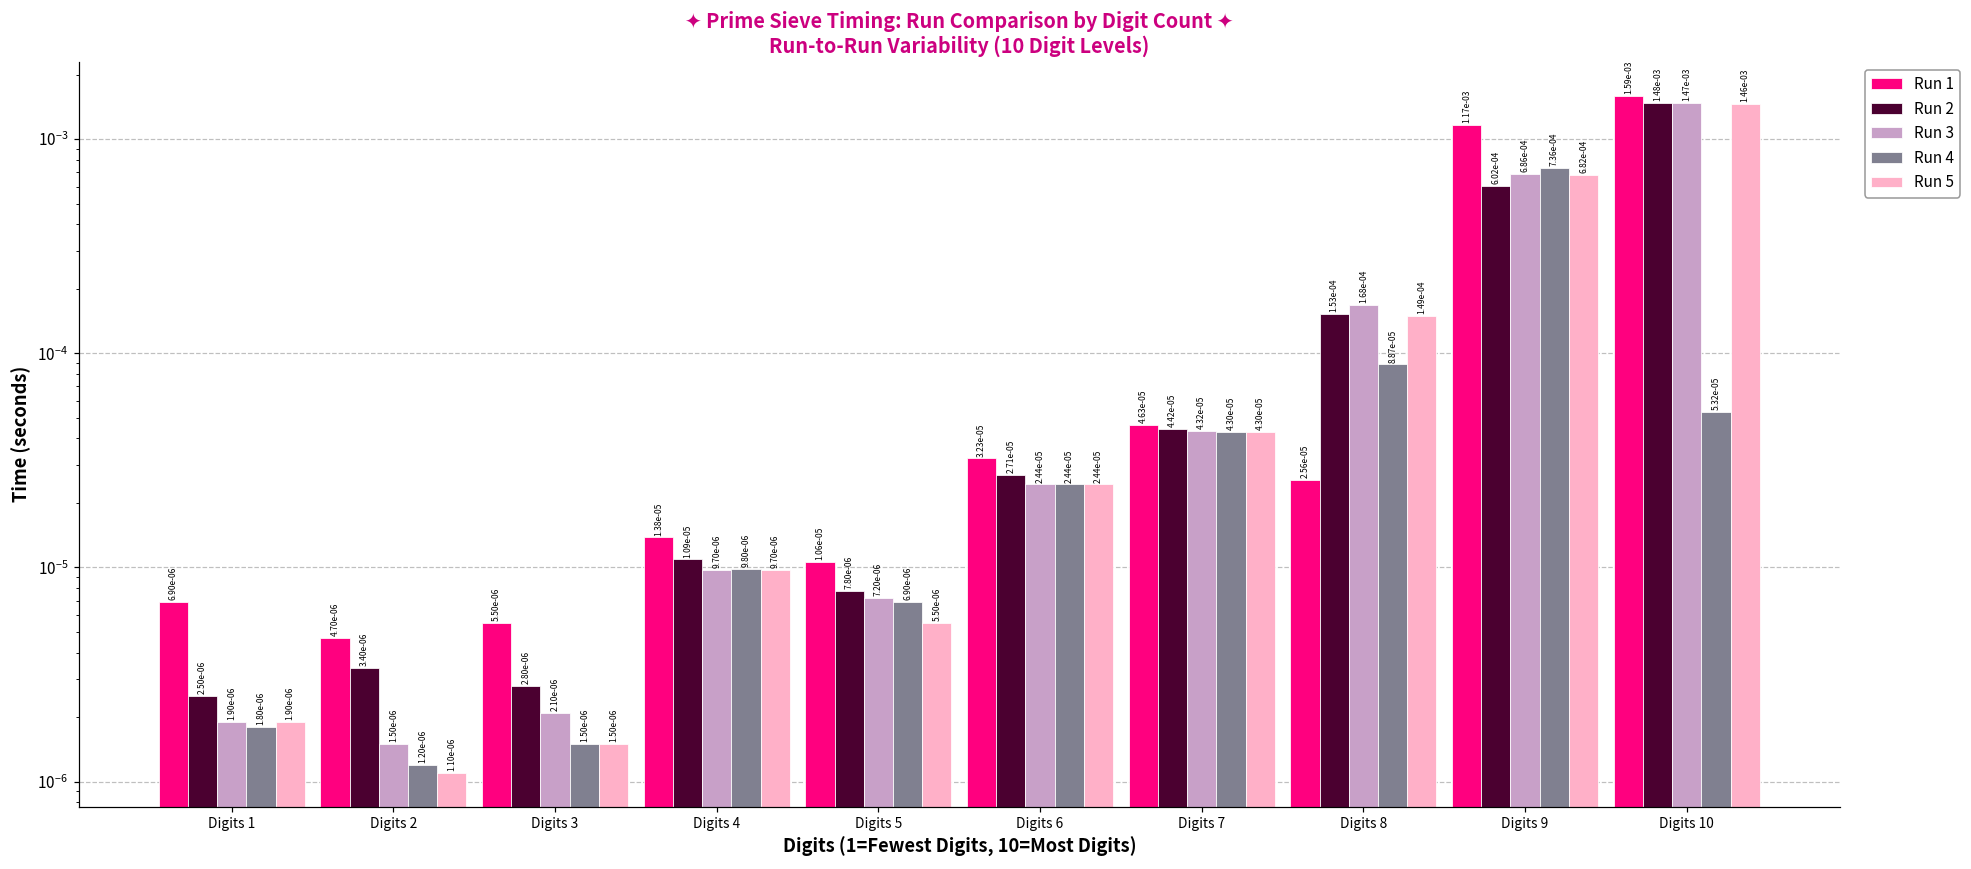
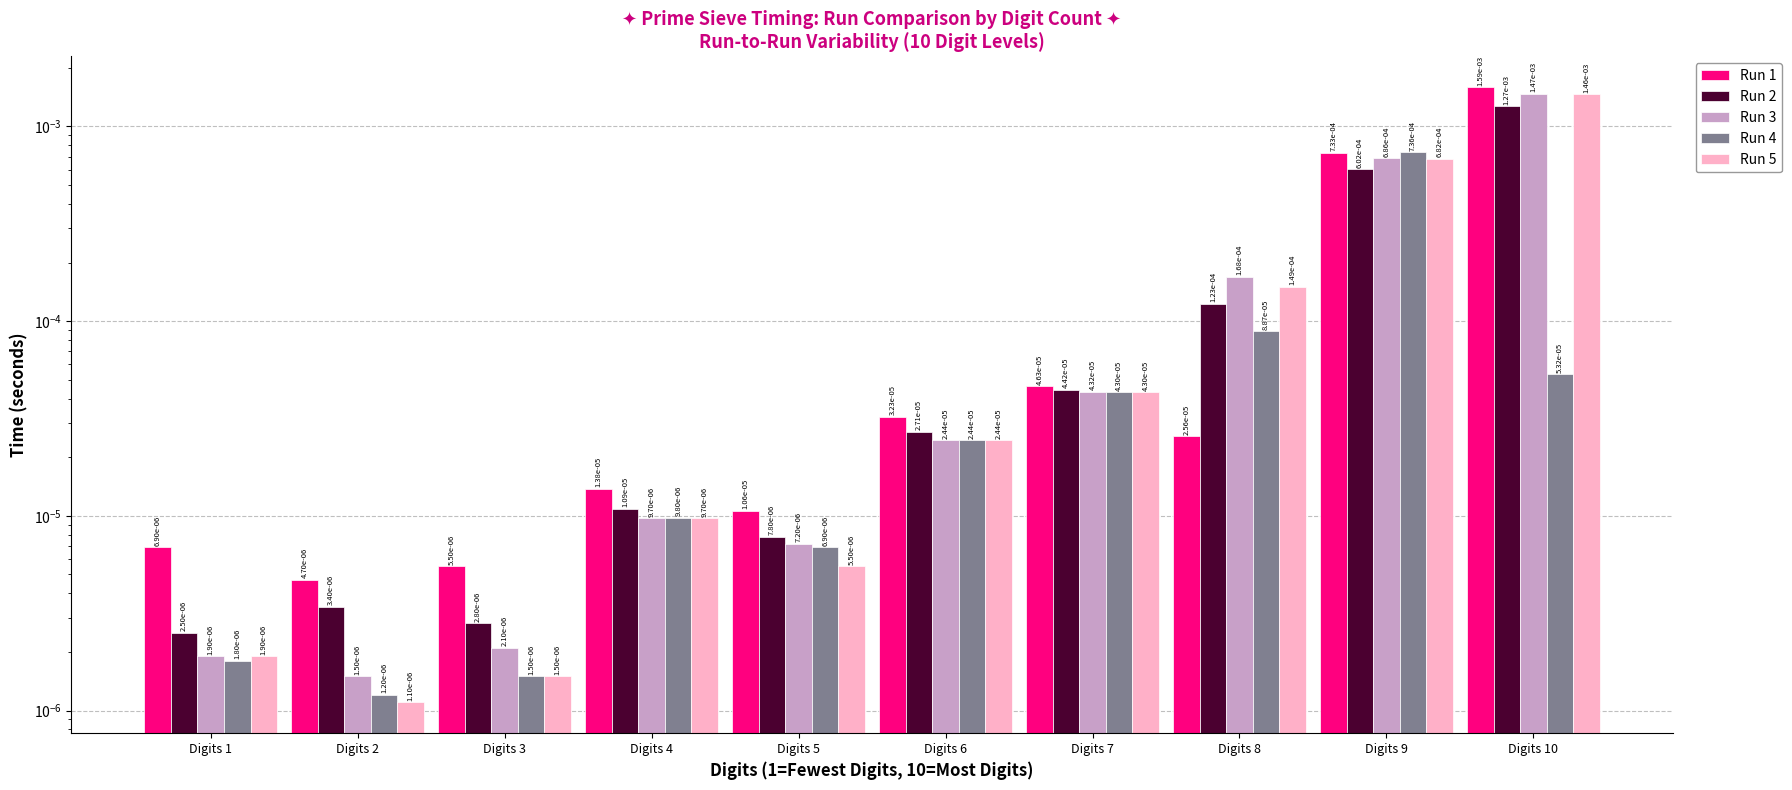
  {
    "Run 1": {
      "Digits 1": "6.90e-06",
      "Digits 2": "4.70e-06",
      "Digits 3": "5.50e-06",
      "Digits 4": "1.38e-05",
      "Digits 5": "1.06e-05",
      "Digits 6": "3.23e-05",
      "Digits 7": "4.63e-05",
      "Digits 8": "2.56e-05",
-     "Digits 9": "1.17e-03",
+     "Digits 9": "7.33e-04",
      "Digits 10": "1.59e-03"
    },
    "Run 2": {
      "Digits 1": "2.50e-06",
      "Digits 2": "3.40e-06",
      "Digits 3": "2.80e-06",
      "Digits 4": "1.09e-05",
      "Digits 5": "7.80e-06",
      "Digits 6": "2.71e-05",
      "Digits 7": "4.42e-05",
-     "Digits 8": "1.53e-04",
+     "Digits 8": "1.23e-04",
      "Digits 9": "6.02e-04",
-     "Digits 10": "1.48e-03"
+     "Digits 10": "1.27e-03"
    },
    "Run 4": {
      "Digits 1": "1.80e-06",
      "Digits 2": "1.20e-06",
      "Digits 3": "1.50e-06",
      "Digits 4": "9.80e-06",
      "Digits 5": "6.90e-06",
      "Digits 6": "2.44e-05",
      "Digits 7": "4.30e-05",
      "Digits 8": "8.87e-05",
      "Digits 9": "7.36e-04",
      "Digits 10": "5.32e-05"
    }
  }
